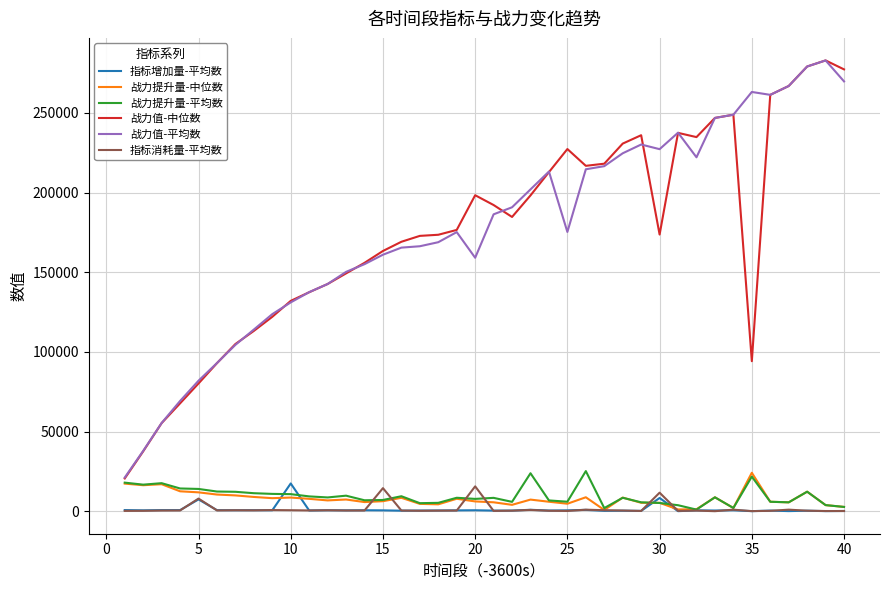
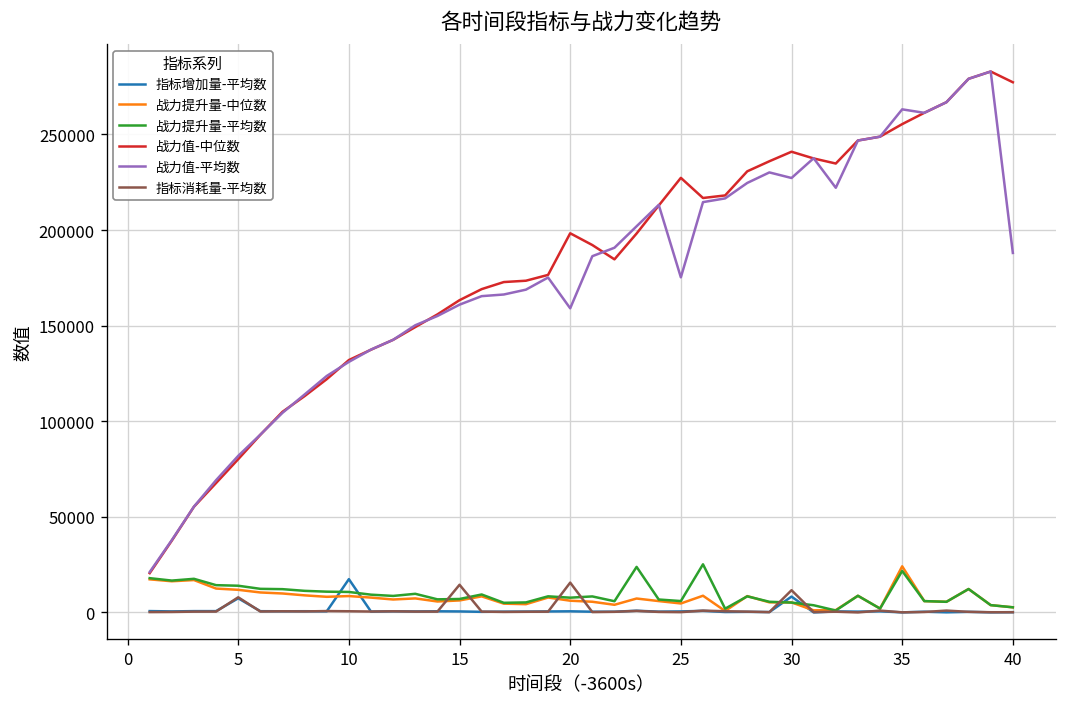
  {
    "指标增加量-平均数": {
      "10": 17000,
      "15": 1000,
      "20": 1000,
      "30": 8000
    },
    "战力提升量-中位数": {
      "5": 12000,
      "10": 9000,
      "35": 24000
    },
    "战力提升量-平均数": {
      "5": 14000,
      "10": 11000,
      "35": 22000
    },
    "战力值-中位数": {
      "5": 80000,
      "15": 163000,
      "20": 198000,
      "25": 227000,
-     "30": 174000,
-     "35": 94000,
+     "30": 241000,
+     "35": 255000,
      "40": 277000
    },
    "战力值-平均数": {
      "5": 82000,
      "15": 161000,
      "20": 159000,
      "25": 175000,
      "30": 227000,
      "35": 263000,
-     "40": 270000
+     "40": 188000
    },
    "指标消耗量-平均数": {
      "10": 1000,
      "15": 14000,
      "20": 16000,
      "30": 12000
    }
  }
